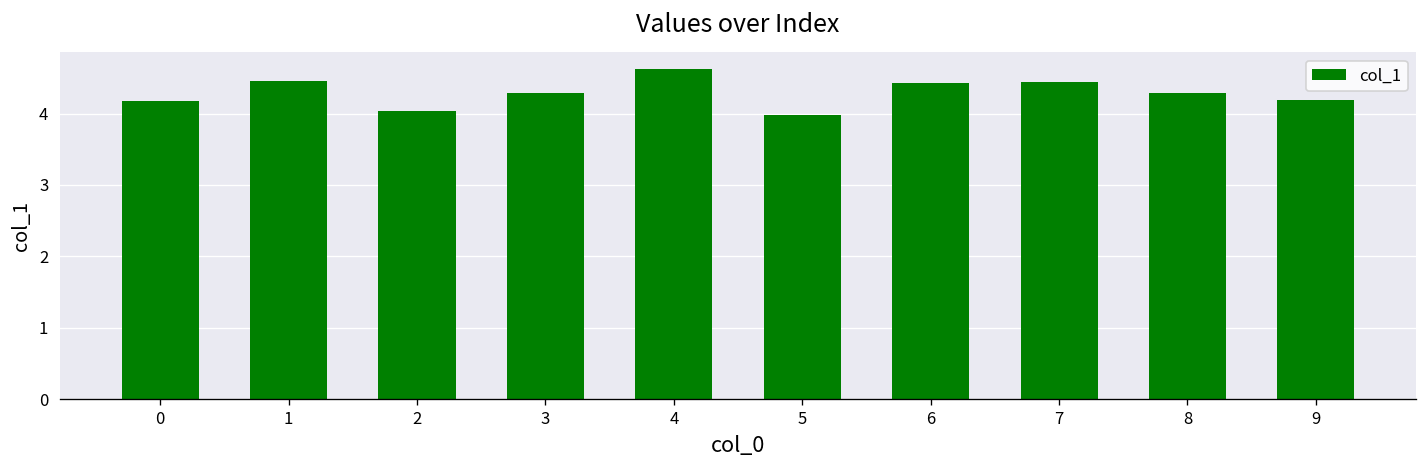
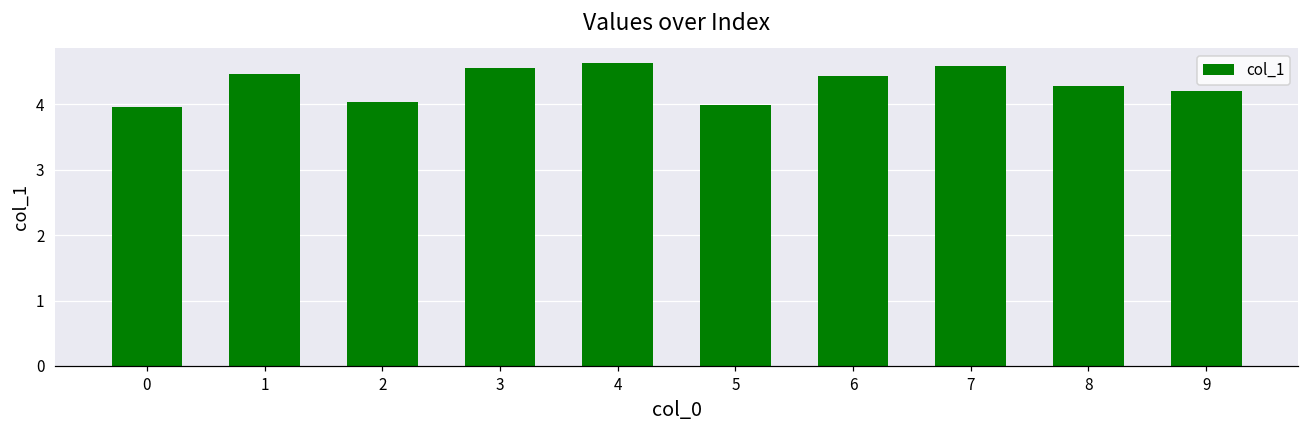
  {
-   "0": 4.2,
+   "0": 4.0,
    "1": 4.5,
    "2": 4.0,
-   "3": 4.3,
+   "3": 4.6,
    "4": 4.6,
    "5": 4.0,
    "6": 4.4,
-   "7": 4.4,
+   "7": 4.6,
    "8": 4.3,
    "9": 4.2
  }
